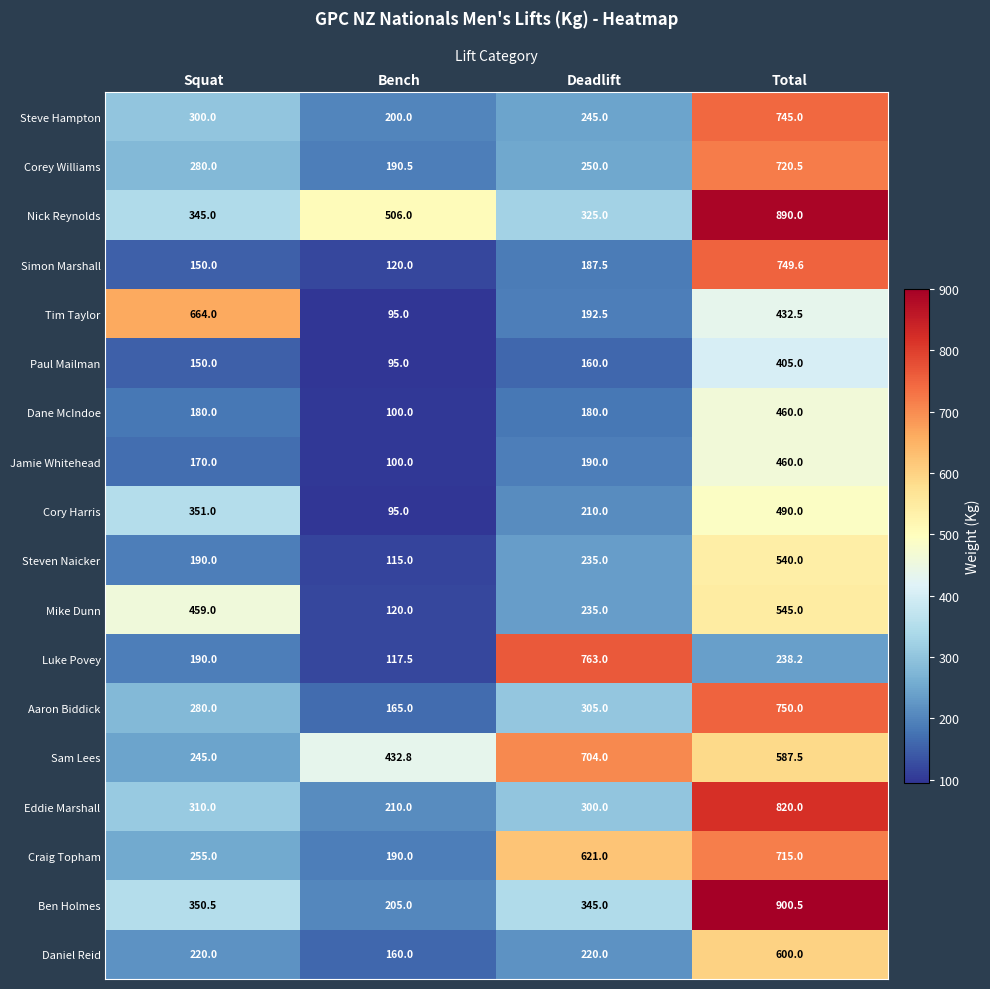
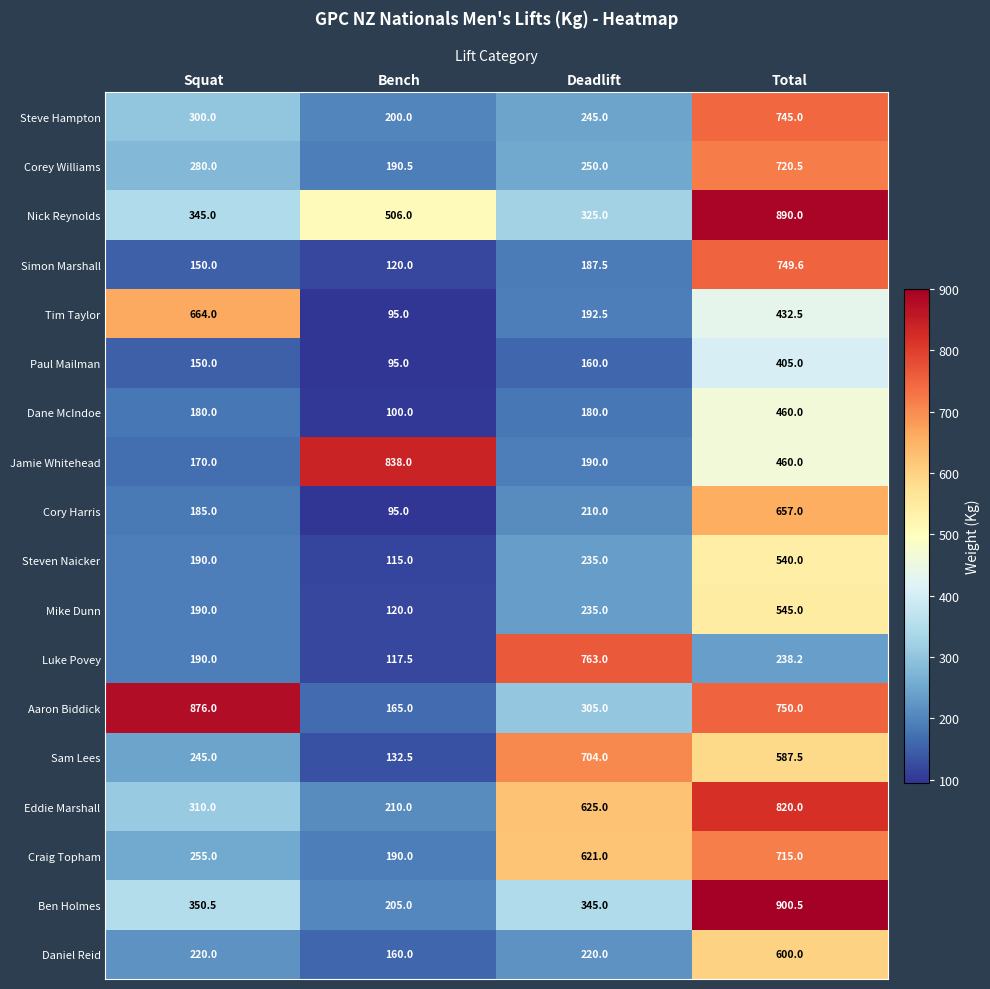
  {
    "Steve Hampton": {
      "Squat": 300.0,
      "Bench": 200.0,
      "Deadlift": 245.0,
      "Total": 745.0
    },
    "Corey Williams": {
      "Squat": 280.0,
      "Bench": 190.5,
      "Deadlift": 250.0,
      "Total": 720.5
    },
    "Nick Reynolds": {
      "Squat": 345.0,
      "Bench": 506.0,
      "Deadlift": 325.0,
      "Total": 890.0
    },
    "Simon Marshall": {
      "Squat": 150.0,
      "Bench": 120.0,
      "Deadlift": 187.5,
      "Total": 749.6
    },
    "Tim Taylor": {
      "Squat": 664.0,
      "Bench": 95.0,
      "Deadlift": 192.5,
      "Total": 432.5
    },
    "Paul Mailman": {
      "Squat": 150.0,
      "Bench": 95.0,
      "Deadlift": 160.0,
      "Total": 405.0
    },
    "Dane McIndoe": {
      "Squat": 180.0,
      "Bench": 100.0,
      "Deadlift": 180.0,
      "Total": 460.0
    },
    "Jamie Whitehead": {
      "Squat": 170.0,
-     "Bench": 100.0,
+     "Bench": 838.0,
      "Deadlift": 190.0,
      "Total": 460.0
    },
    "Cory Harris": {
-     "Squat": 351.0,
+     "Squat": 185.0,
      "Bench": 95.0,
      "Deadlift": 210.0,
-     "Total": 490.0
+     "Total": 657.0
    },
    "Steven Naicker": {
      "Squat": 190.0,
      "Bench": 115.0,
      "Deadlift": 235.0,
      "Total": 540.0
    },
    "Mike Dunn": {
-     "Squat": 459.0,
+     "Squat": 190.0,
      "Bench": 120.0,
      "Deadlift": 235.0,
      "Total": 545.0
    },
    "Luke Povey": {
      "Squat": 190.0,
      "Bench": 117.5,
      "Deadlift": 763.0,
      "Total": 238.2
    },
    "Aaron Biddick": {
-     "Squat": 280.0,
+     "Squat": 876.0,
      "Bench": 165.0,
      "Deadlift": 305.0,
      "Total": 750.0
    },
    "Sam Lees": {
      "Squat": 245.0,
-     "Bench": 432.8,
+     "Bench": 132.5,
      "Deadlift": 704.0,
      "Total": 587.5
    },
    "Eddie Marshall": {
      "Squat": 310.0,
      "Bench": 210.0,
-     "Deadlift": 300.0,
+     "Deadlift": 625.0,
      "Total": 820.0
    },
    "Craig Topham": {
      "Squat": 255.0,
      "Bench": 190.0,
      "Deadlift": 621.0,
      "Total": 715.0
    },
    "Ben Holmes": {
      "Squat": 350.5,
      "Bench": 205.0,
      "Deadlift": 345.0,
      "Total": 900.5
    },
    "Daniel Reid": {
      "Squat": 220.0,
      "Bench": 160.0,
      "Deadlift": 220.0,
      "Total": 600.0
    }
  }
